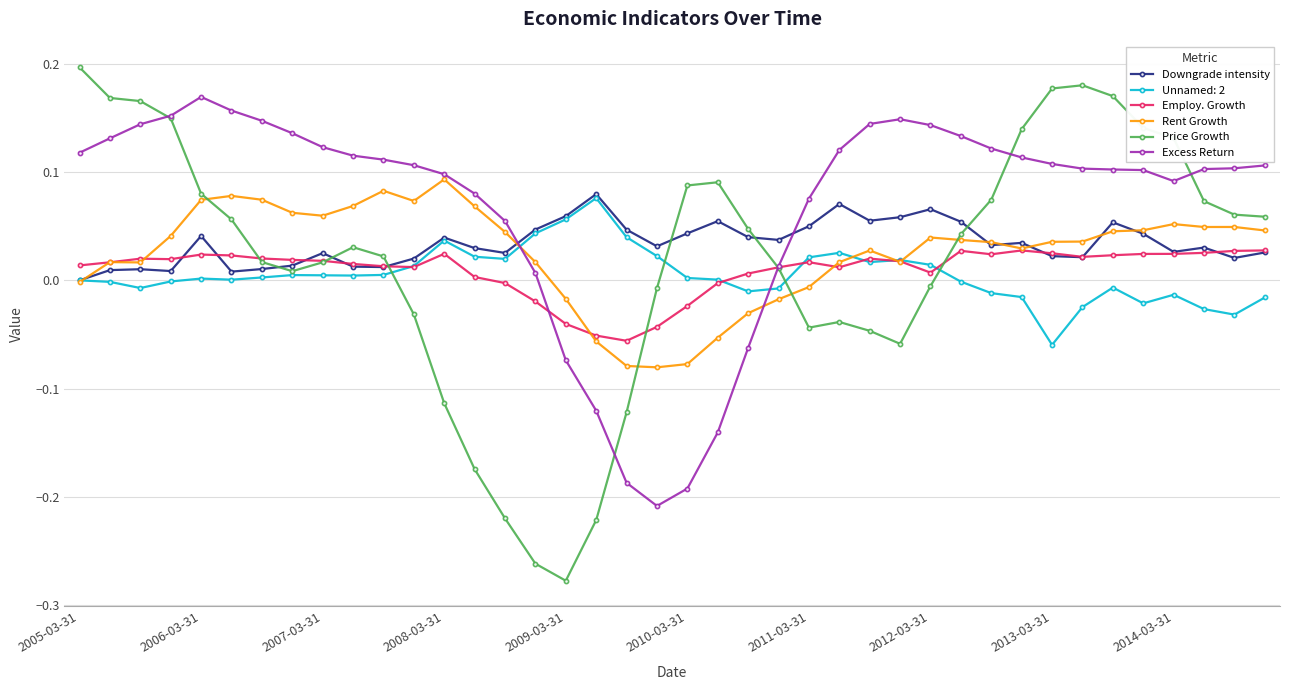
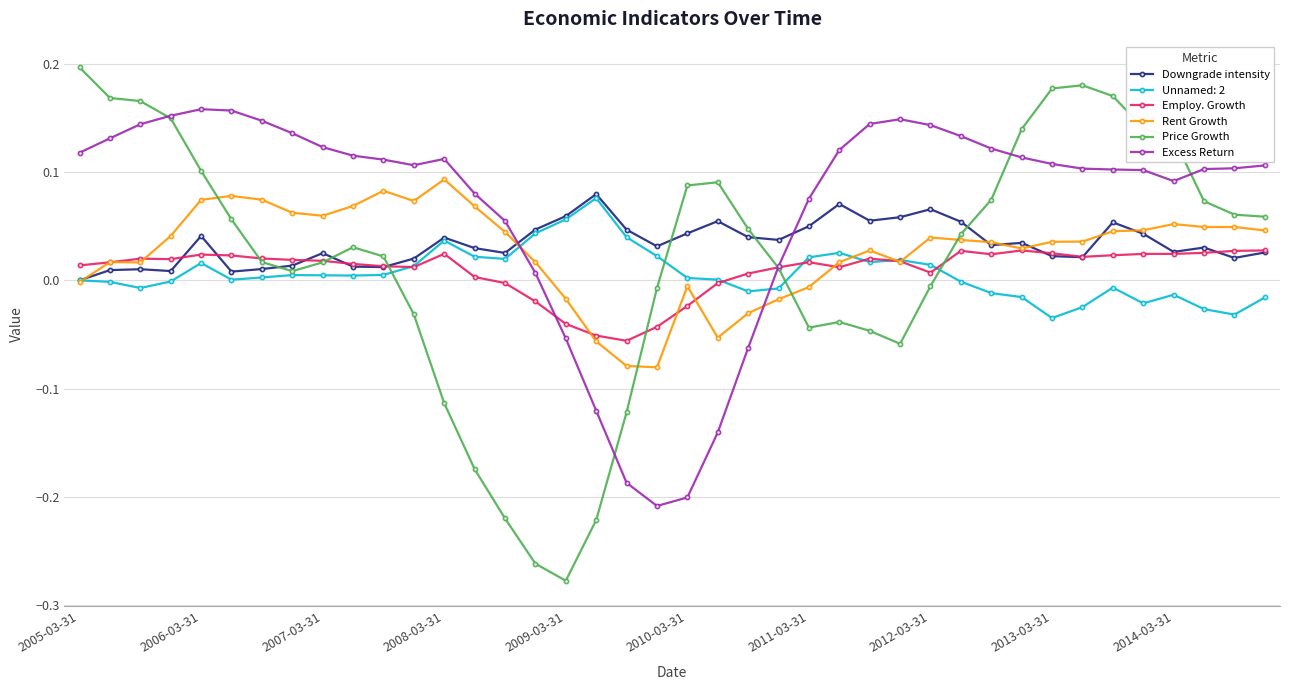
  {
    "Downgrade intensity": {
      "2006-03-31": 0.041,
      "2007-03-31": 0.025,
      "2008-03-31": 0.040,
      "2009-03-31": 0.059,
      "2010-03-31": 0.043,
      "2011-03-31": 0.050,
      "2012-03-31": 0.066,
      "2013-03-31": 0.022
    },
    "Unnamed: 2": {
-     "2006-03-31": 0.002,
+     "2006-03-31": 0.016,
      "2007-03-31": 0.005,
      "2008-03-31": 0.037,
      "2009-03-31": 0.056,
      "2010-03-31": 0.002,
      "2011-03-31": 0.021,
      "2012-03-31": 0.014,
-     "2013-03-31": -0.060,
+     "2013-03-31": -0.035,
      "2014-03-31": -0.013
    },
    "Employ. Growth": {
      "2005-03-31": 0.014,
      "2006-03-31": 0.024,
      "2008-03-31": 0.025,
      "2009-03-31": -0.040,
      "2010-03-31": -0.024,
      "2011-03-31": 0.017,
      "2012-03-31": 0.007,
      "2013-03-31": 0.025
    },
    "Rent Growth": {
      "2006-03-31": 0.074,
      "2007-03-31": 0.060,
      "2008-03-31": 0.093,
      "2009-03-31": -0.017,
-     "2010-03-31": -0.077,
+     "2010-03-31": -0.005,
      "2011-03-31": -0.006,
      "2012-03-31": 0.040,
      "2013-03-31": 0.036,
      "2014-03-31": 0.052
    },
    "Price Growth": {
      "2005-03-31": 0.197,
-     "2006-03-31": 0.080,
+     "2006-03-31": 0.101,
      "2008-03-31": -0.114,
      "2009-03-31": -0.277,
      "2010-03-31": 0.088,
      "2011-03-31": -0.044,
      "2012-03-31": -0.005,
      "2013-03-31": 0.177
    },
    "Excess Return": {
      "2005-03-31": 0.118,
-     "2006-03-31": 0.169,
+     "2006-03-31": 0.158,
      "2007-03-31": 0.123,
-     "2008-03-31": 0.098,
-     "2009-03-31": -0.074,
-     "2010-03-31": -0.192,
+     "2008-03-31": 0.112,
+     "2009-03-31": -0.054,
+     "2010-03-31": -0.201,
      "2011-03-31": 0.075,
      "2012-03-31": 0.143,
      "2013-03-31": 0.108,
      "2014-03-31": 0.092
    }
  }
